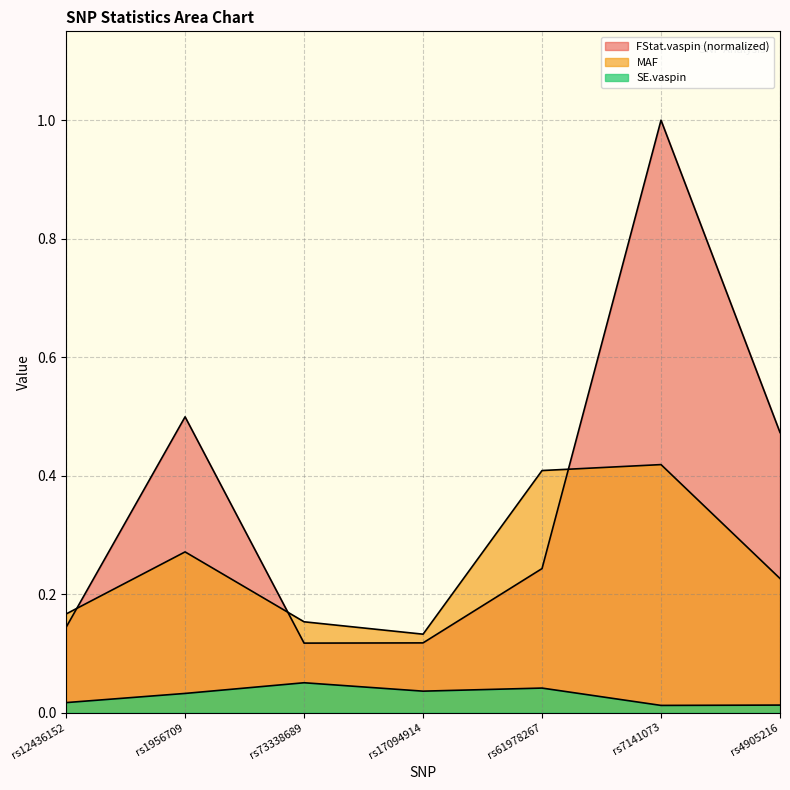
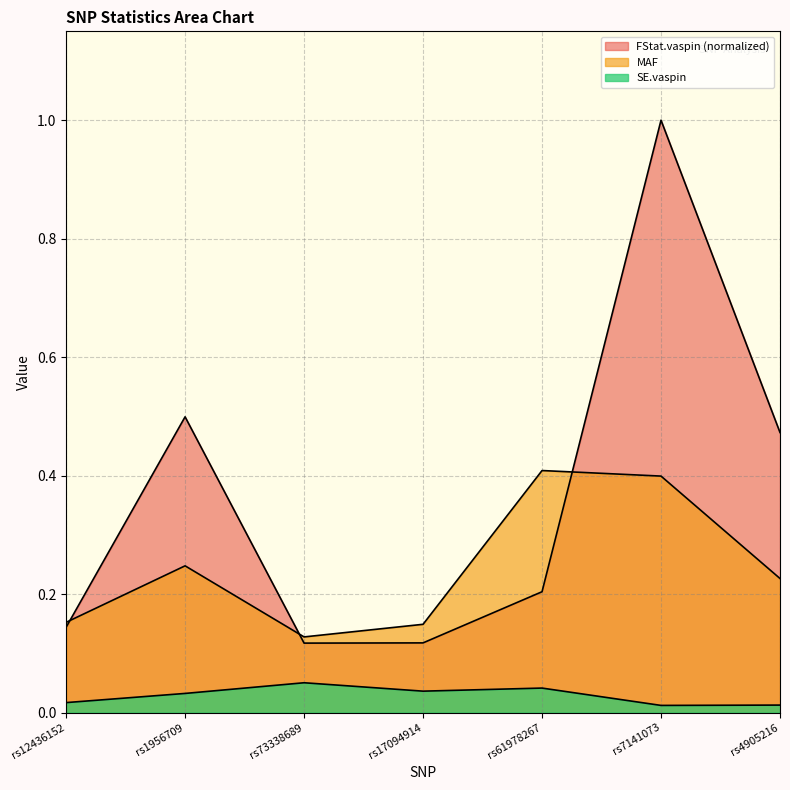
  {
    "FStat.vaspin (normalized)": {
      "rs12436152": 0.14,
      "rs1956709": 0.50,
      "rs73338689": 0.12,
      "rs17094914": 0.12,
-     "rs61978267": 0.24,
+     "rs61978267": 0.20,
      "rs7141073": 1.00,
      "rs4905216": 0.47
    },
    "MAF": {
-     "rs12436152": 0.17,
-     "rs1956709": 0.27,
-     "rs73338689": 0.15,
-     "rs17094914": 0.13,
+     "rs12436152": 0.15,
+     "rs1956709": 0.25,
+     "rs73338689": 0.13,
+     "rs17094914": 0.15,
      "rs61978267": 0.41,
-     "rs7141073": 0.42,
+     "rs7141073": 0.40,
      "rs4905216": 0.23
    },
    "SE.vaspin": {
      "rs12436152": 0.02,
      "rs1956709": 0.03,
      "rs73338689": 0.05,
      "rs17094914": 0.04,
      "rs61978267": 0.04,
      "rs7141073": 0.01,
      "rs4905216": 0.01
    }
  }
